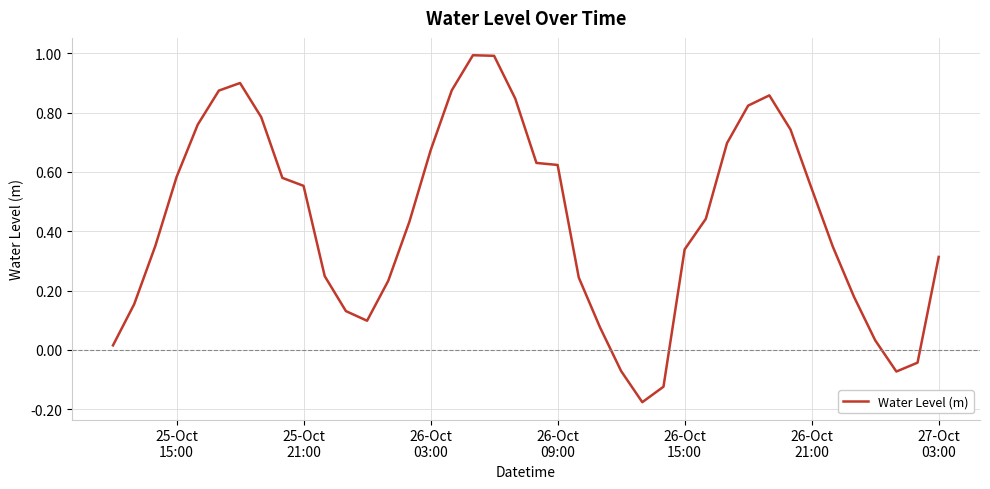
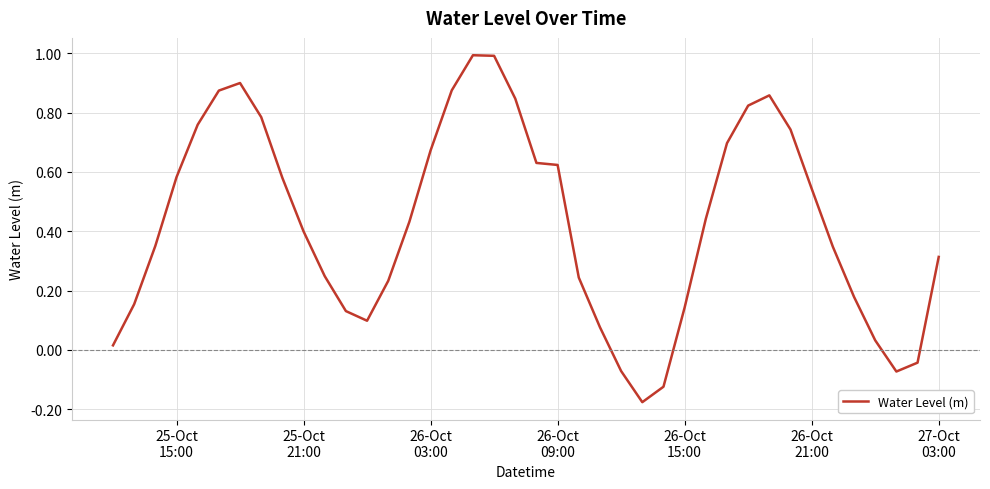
  {
    "25-Oct 15:00": 0.58,
-   "25-Oct 21:00": 0.55,
+   "25-Oct 21:00": 0.40,
    "26-Oct 03:00": 0.67,
    "26-Oct 09:00": 0.62,
-   "26-Oct 15:00": 0.34,
+   "26-Oct 15:00": 0.14,
    "26-Oct 21:00": 0.54,
    "27-Oct 03:00": 0.31
  }
